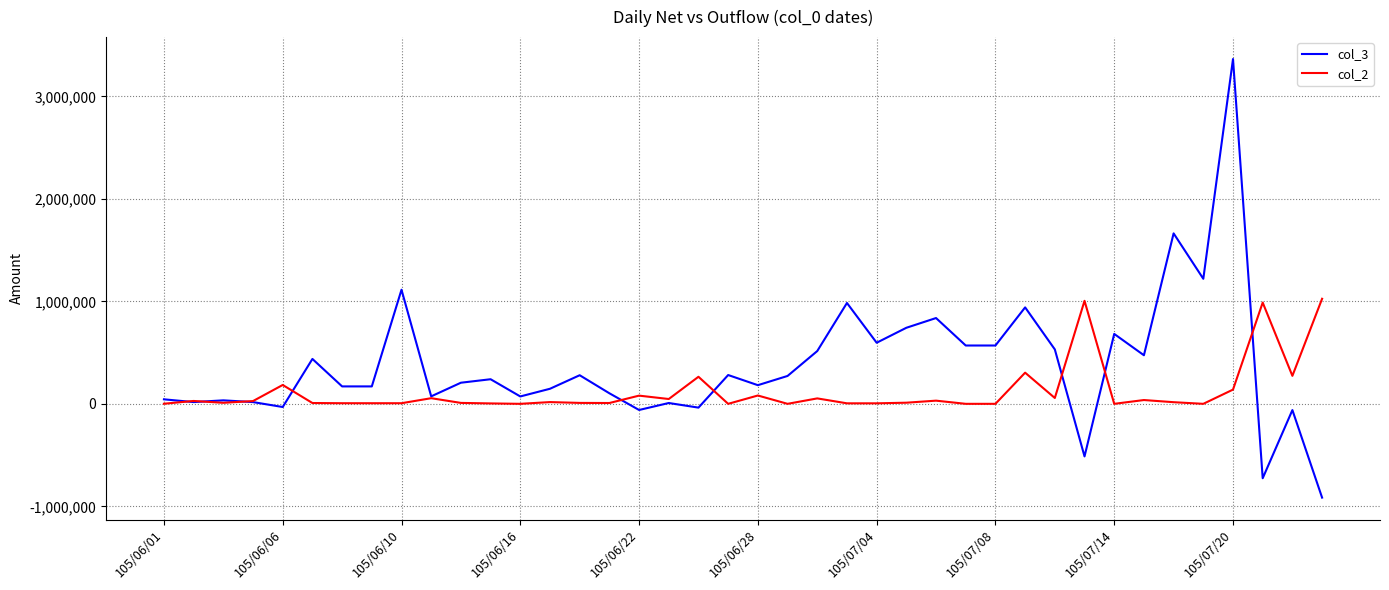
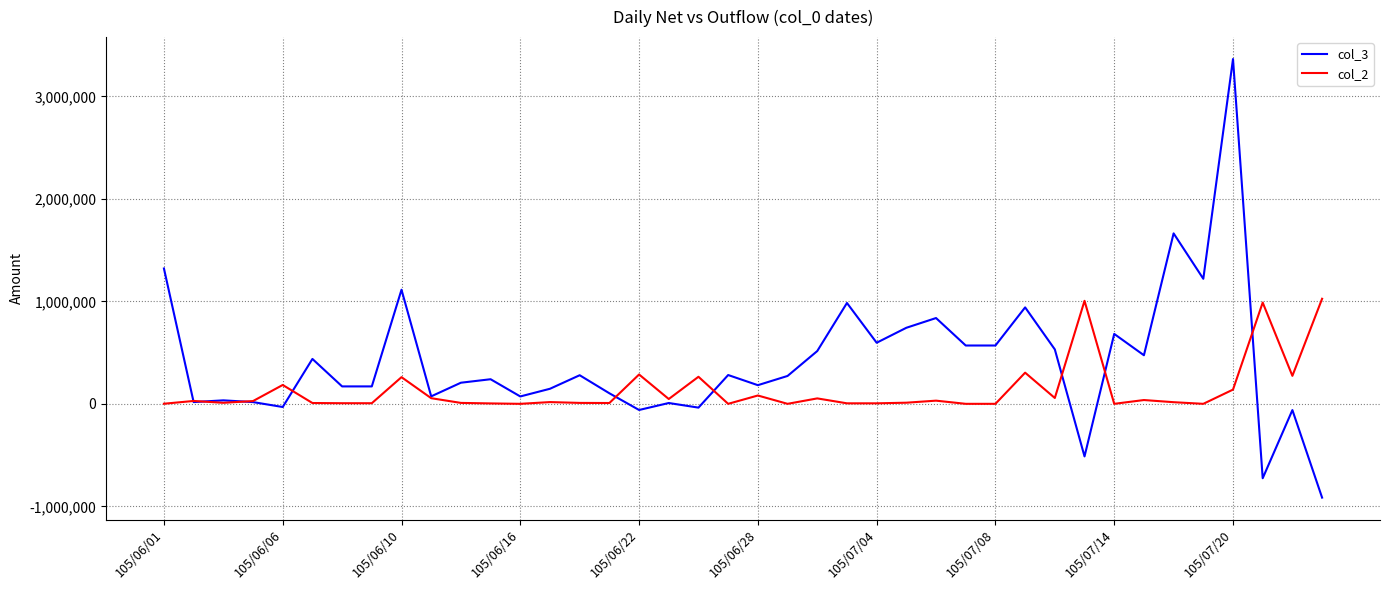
  {
    "col_3": {
-     "105/06/01": "40,000",
+     "105/06/01": "1,320,000",
      "105/06/06": "-30,000",
      "105/06/10": "1,110,000",
      "105/06/16": "70,000",
      "105/06/22": "-60,000",
      "105/06/28": "180,000",
      "105/07/04": "600,000",
      "105/07/08": "570,000",
      "105/07/14": "680,000",
      "105/07/20": "3,360,000"
    },
    "col_2": {
      "105/06/01": "0",
      "105/06/06": "180,000",
-     "105/06/10": "10,000",
+     "105/06/10": "260,000",
      "105/06/16": "0",
-     "105/06/22": "80,000",
+     "105/06/22": "290,000",
      "105/06/28": "80,000",
      "105/07/04": "10,000",
      "105/07/08": "0",
      "105/07/14": "0",
      "105/07/20": "140,000"
    }
  }
